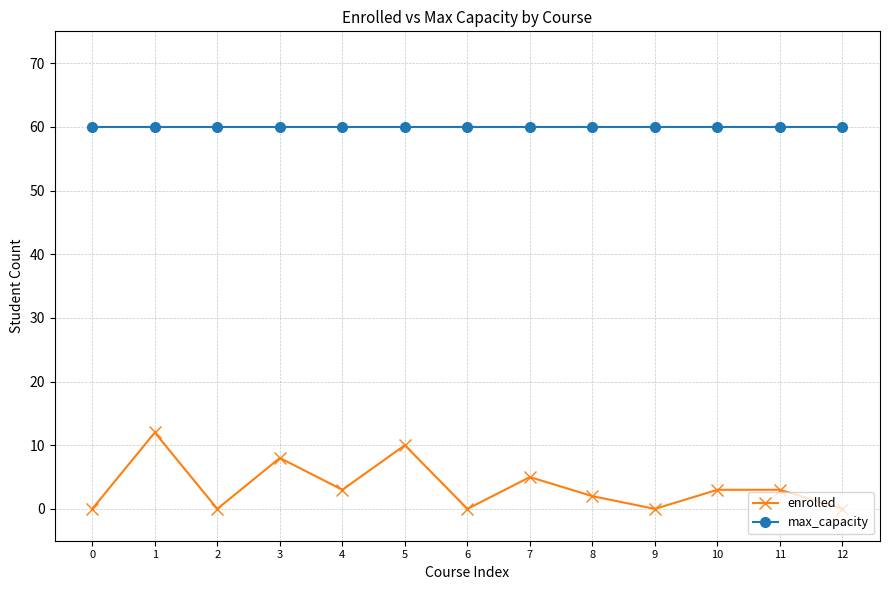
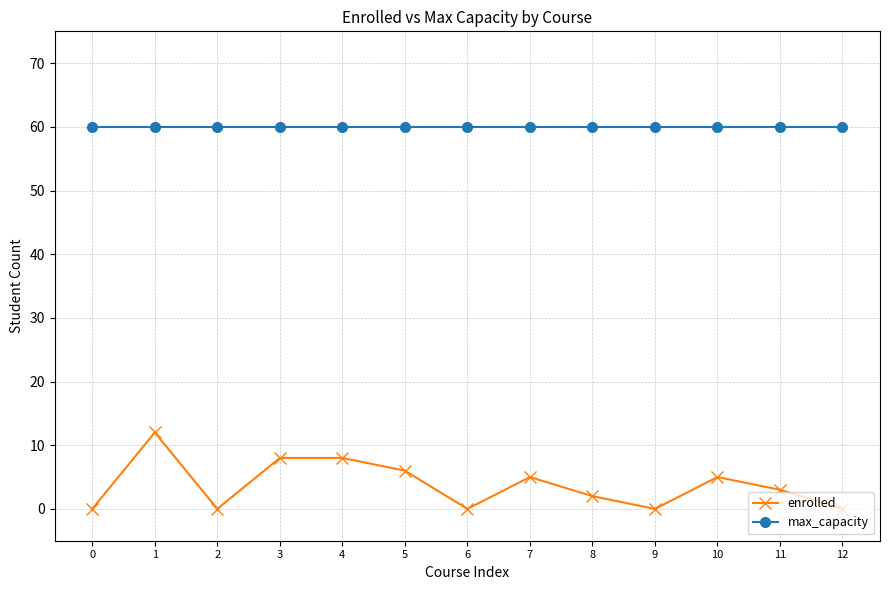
  {
    "enrolled": {
      "0": 0,
      "1": 12,
      "2": 0,
      "3": 8,
-     "4": 3,
-     "5": 10,
+     "4": 8,
+     "5": 6,
      "6": 0,
      "7": 5,
      "8": 2,
      "9": 0,
-     "10": 3,
+     "10": 5,
      "11": 3
    },
    "max_capacity": {
      "0": 60,
      "1": 60,
      "2": 60,
      "3": 60,
      "4": 60,
      "5": 60,
      "6": 60,
      "7": 60,
      "8": 60,
      "9": 60,
      "10": 60,
      "11": 60,
      "12": 60
    }
  }
